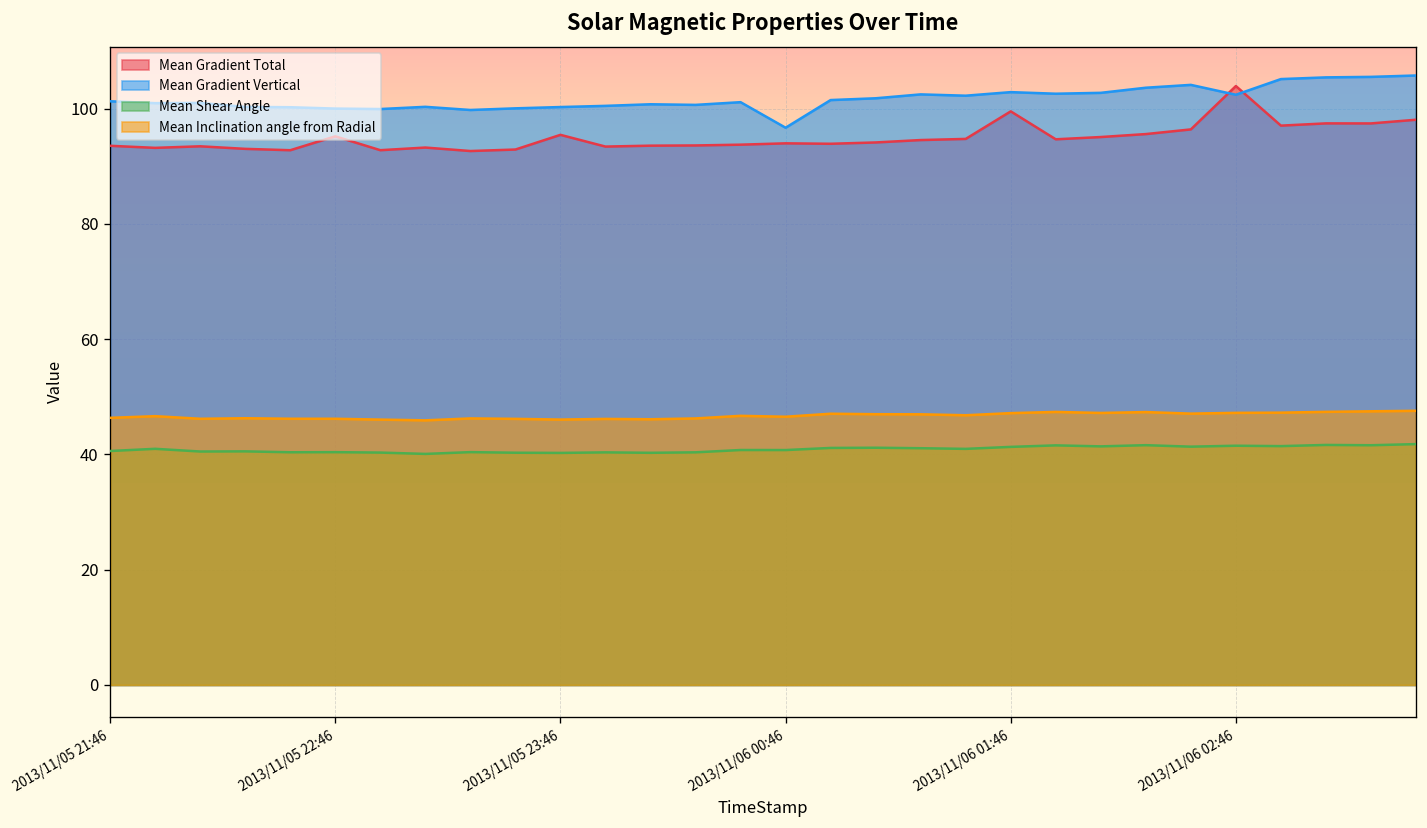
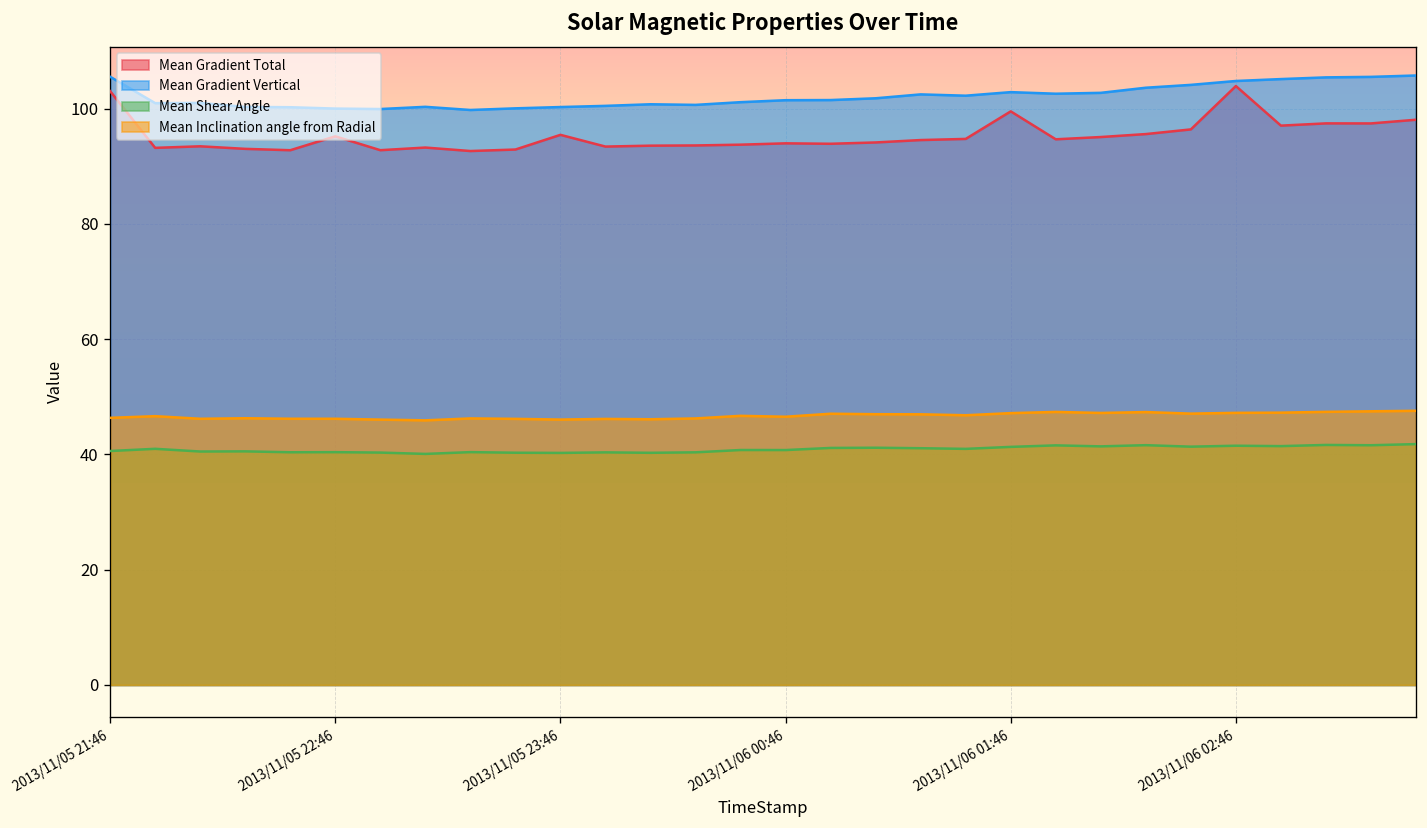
  {
    "Mean Gradient Total": {
-     "2013/11/05 21:46": 94,
+     "2013/11/05 21:46": 103,
      "2013/11/05 22:46": 95,
      "2013/11/05 23:46": 95,
      "2013/11/06 00:46": 94,
      "2013/11/06 01:46": 100,
      "2013/11/06 02:46": 104
    },
    "Mean Gradient Vertical": {
-     "2013/11/05 21:46": 101,
+     "2013/11/05 21:46": 106,
      "2013/11/05 23:46": 100,
-     "2013/11/06 00:46": 97,
+     "2013/11/06 00:46": 101,
      "2013/11/06 01:46": 103,
-     "2013/11/06 02:46": 102
+     "2013/11/06 02:46": 105
    },
    "Mean Shear Angle": {
      "2013/11/05 21:46": 41,
      "2013/11/05 22:46": 40,
      "2013/11/05 23:46": 40,
      "2013/11/06 00:46": 41,
      "2013/11/06 01:46": 41,
      "2013/11/06 02:46": 42
    },
    "Mean Inclination angle from Radial": {
      "2013/11/05 21:46": 46,
      "2013/11/05 22:46": 46,
      "2013/11/05 23:46": 46,
      "2013/11/06 00:46": 47,
      "2013/11/06 01:46": 47,
      "2013/11/06 02:46": 47
    }
  }
